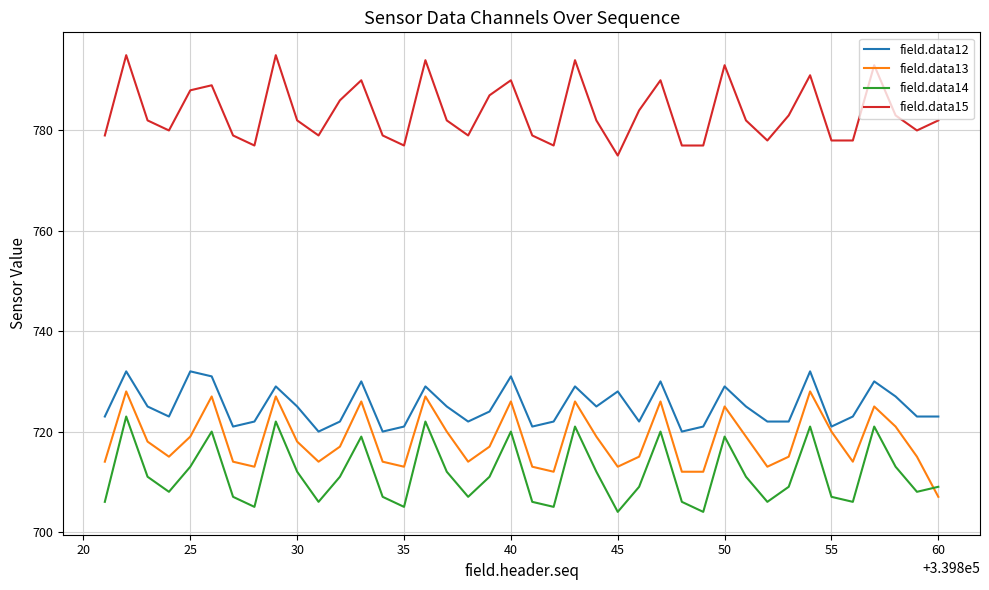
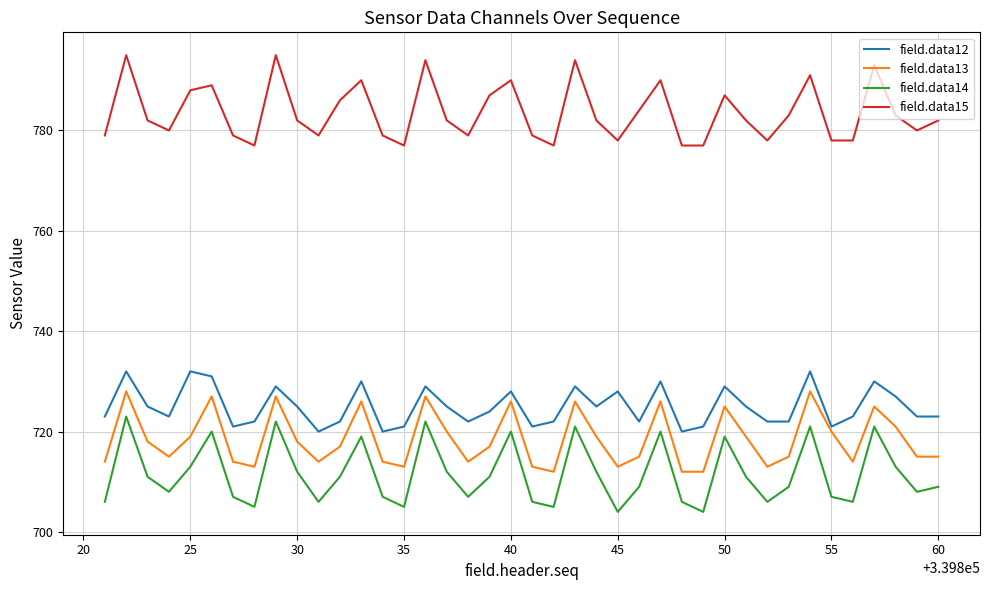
  {
    "field.data12": {
      "25": 732,
      "30": 725,
      "35": 721,
-     "40": 731,
+     "40": 728,
      "45": 728,
      "50": 729,
      "55": 721,
      "60": 723
    },
    "field.data13": {
      "25": 719,
      "30": 718,
      "35": 713,
      "40": 726,
      "45": 713,
      "50": 725,
      "55": 720,
-     "60": 707
+     "60": 715
    },
    "field.data14": {
      "25": 713,
      "30": 712,
      "35": 705,
      "40": 720,
      "45": 704,
      "50": 719,
      "55": 707,
      "60": 709
    },
    "field.data15": {
      "25": 788,
      "30": 782,
      "35": 777,
      "40": 790,
-     "45": 775,
-     "50": 793,
+     "45": 778,
+     "50": 787,
      "55": 778,
      "60": 782
    }
  }
